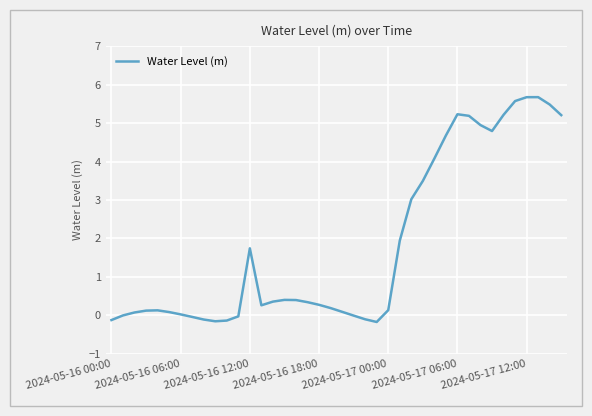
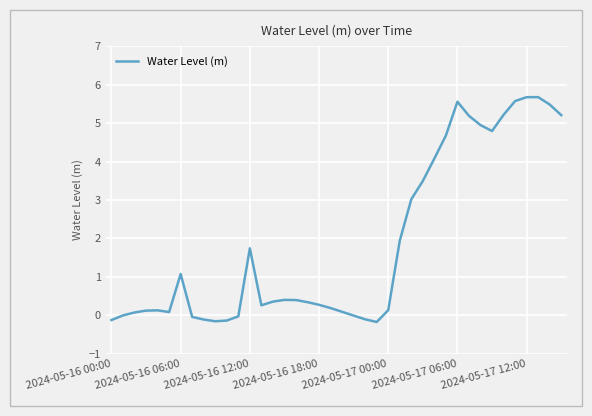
  {
    "2024-05-16 00:00": -0.1,
-   "2024-05-16 06:00": 0.0,
+   "2024-05-16 06:00": 1.1,
    "2024-05-16 12:00": 1.7,
    "2024-05-16 18:00": 0.3,
    "2024-05-17 00:00": 0.1,
-   "2024-05-17 06:00": 5.2,
+   "2024-05-17 06:00": 5.6,
    "2024-05-17 12:00": 5.7
  }
